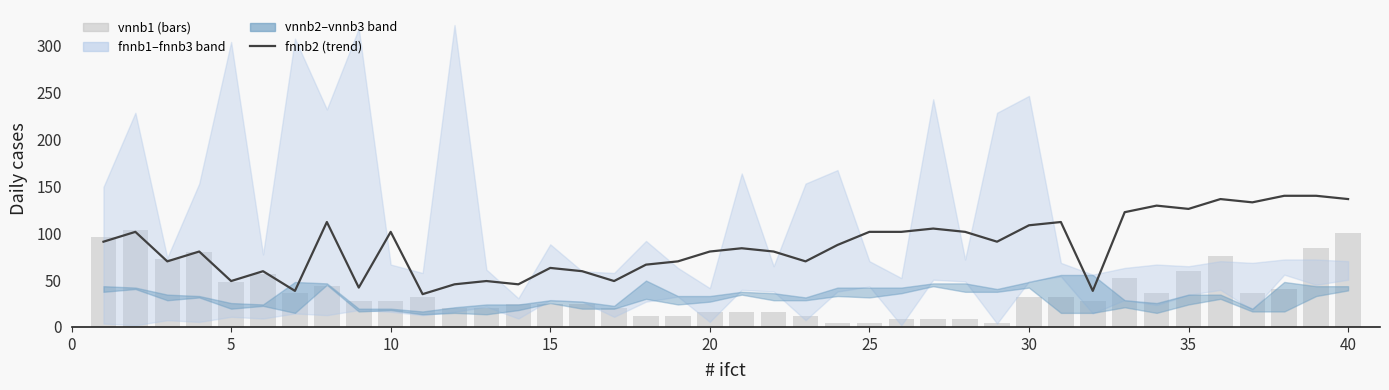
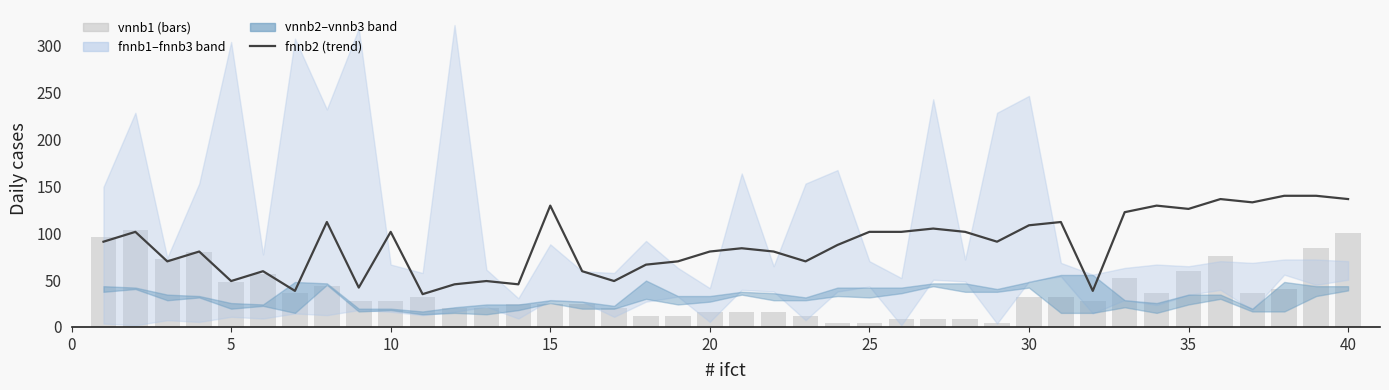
  {
    "fnnb2 (trend)": {
      "5": 50,
      "10": 100,
-     "15": 60,
+     "15": 130,
      "20": 80,
      "25": 100,
      "30": 110,
      "35": 130,
      "40": 140
    }
  }
